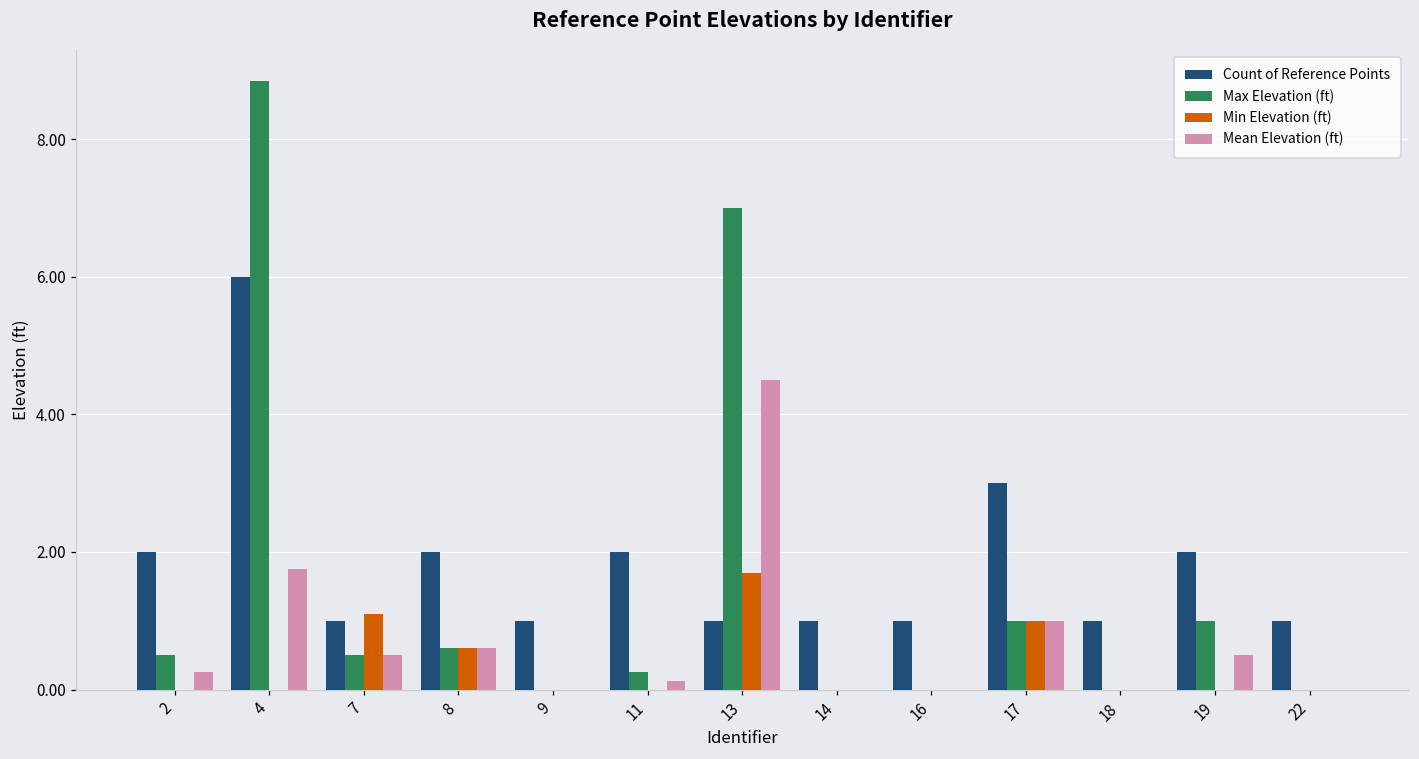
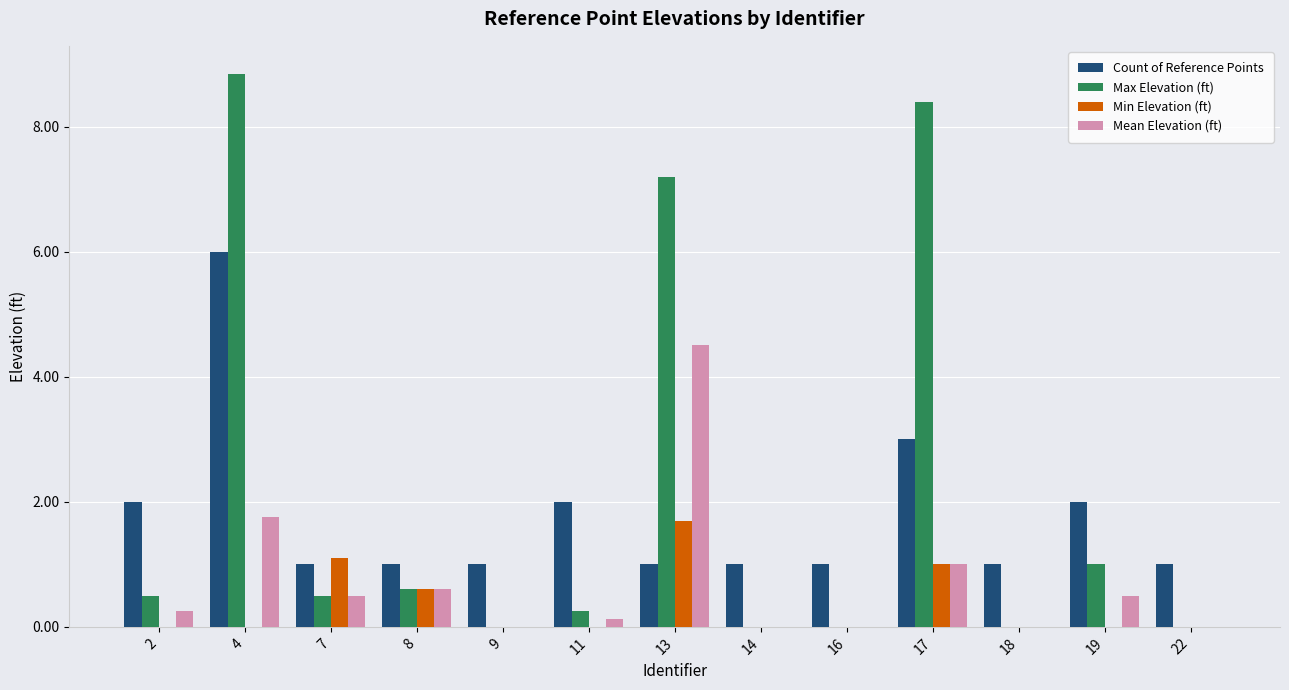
  {
    "Count of Reference Points": {
      "2": 2,
      "4": 6,
      "7": 1,
-     "8": 2,
+     "8": 1,
      "9": 1,
      "11": 2,
      "13": 1,
      "14": 1,
      "16": 1,
      "17": 3,
      "18": 1,
      "19": 2,
      "22": 1
    },
    "Max Elevation (ft)": {
      "2": 0.5,
      "4": 8.9,
      "7": 0.5,
      "8": 0.6,
      "9": 0.0,
      "11": 0.3,
-     "13": 7.0,
+     "13": 7.2,
      "14": 0.0,
      "16": 0.0,
-     "17": 1.0,
+     "17": 8.4,
      "18": 0.0,
      "19": 1.0,
      "22": 0.0
    },
    "Min Elevation (ft)": {
      "2": 0.0,
      "4": 0.0,
      "7": 1.1,
      "8": 0.6,
      "9": 0.0,
      "11": 0.0,
      "13": 1.7,
      "14": 0.0,
      "16": 0.0,
      "17": 1.0,
      "18": 0.0,
      "19": 0.0,
      "22": 0.0
    },
    "Mean Elevation (ft)": {
      "2": 0.3,
      "4": 1.8,
      "7": 0.5,
      "8": 0.6,
      "9": 0.0,
      "11": 0.1,
      "13": 4.5,
      "14": 0.0,
      "16": 0.0,
      "17": 1.0,
      "18": 0.0,
      "19": 0.5,
      "22": 0.0
    }
  }
